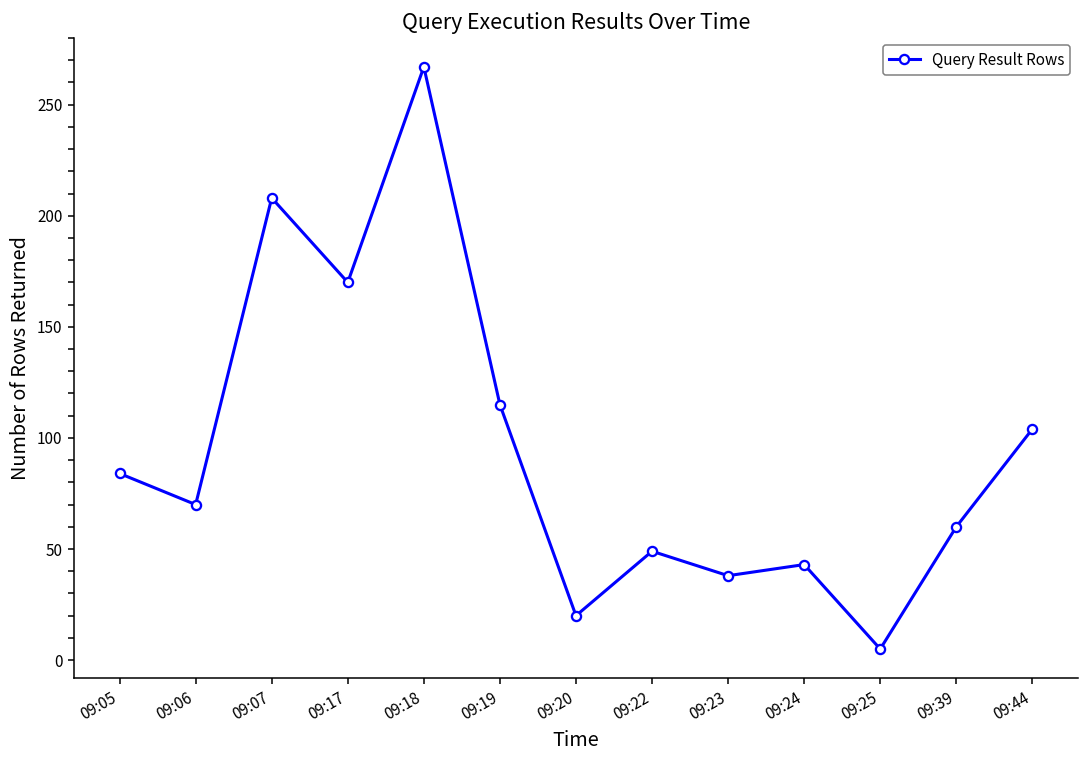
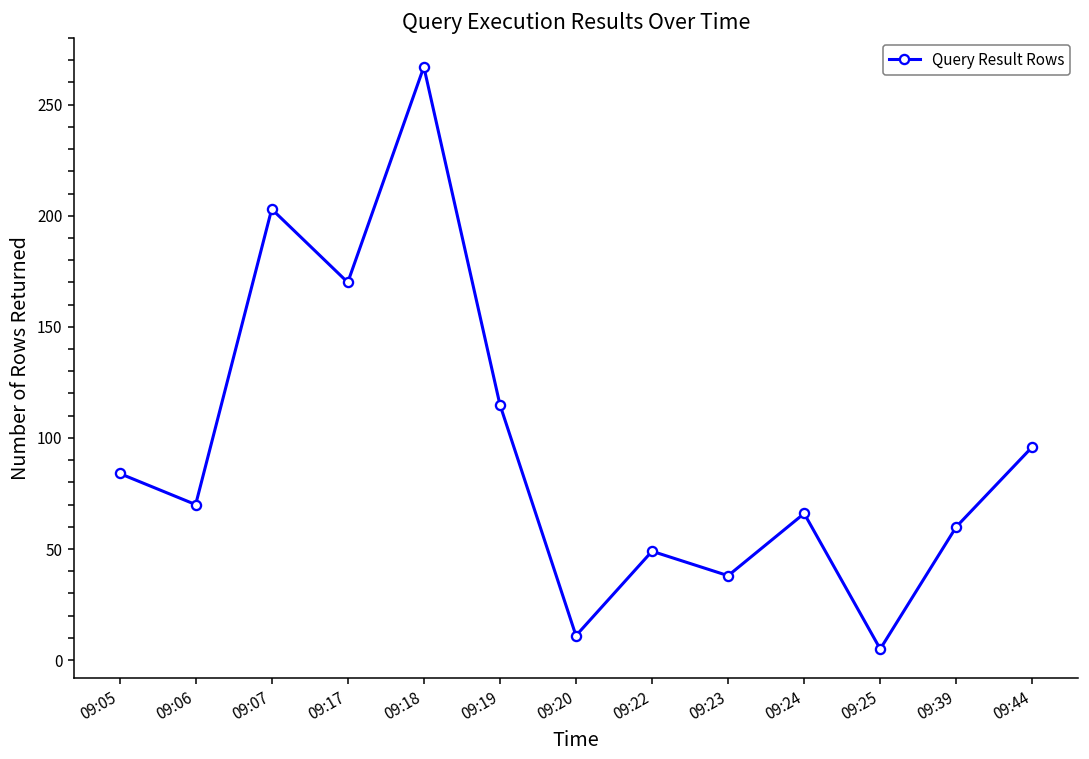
  {
    "09:05": 84,
    "09:06": 70,
-   "09:07": 208,
+   "09:07": 203,
    "09:17": 170,
    "09:18": 267,
    "09:19": 115,
-   "09:20": 20,
+   "09:20": 11,
    "09:22": 49,
    "09:23": 38,
-   "09:24": 43,
+   "09:24": 66,
    "09:25": 5,
    "09:39": 60,
-   "09:44": 104
+   "09:44": 96
  }
